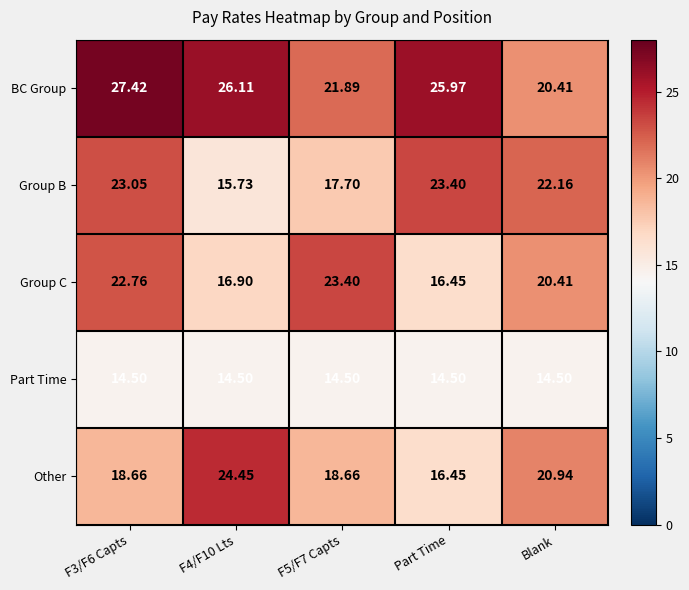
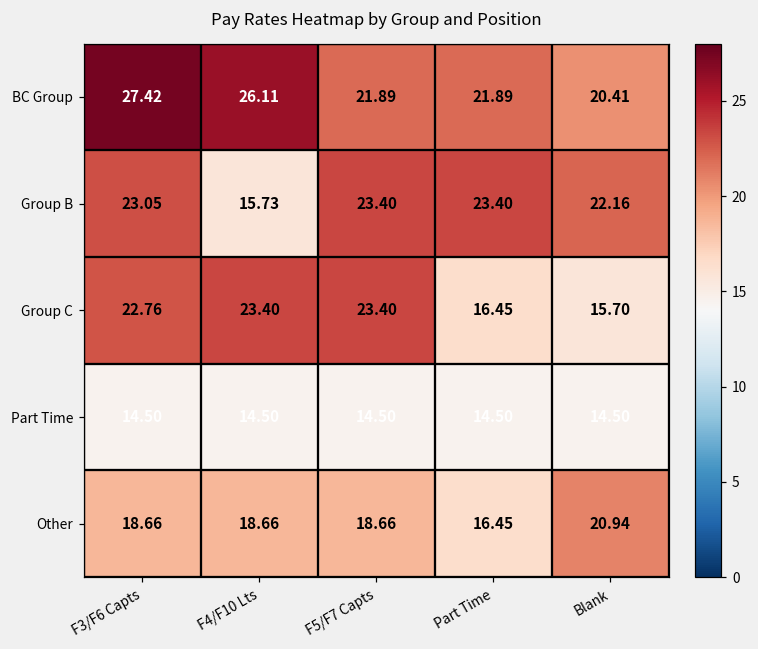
  {
    "BC Group": {
      "F3/F6 Capts": 27.42,
      "F4/F10 Lts": 26.11,
      "F5/F7 Capts": 21.89,
-     "Part Time": 25.97,
+     "Part Time": 21.89,
      "Blank": 20.41
    },
    "Group B": {
      "F3/F6 Capts": 23.05,
      "F4/F10 Lts": 15.73,
-     "F5/F7 Capts": 17.70,
+     "F5/F7 Capts": 23.40,
      "Part Time": 23.40,
      "Blank": 22.16
    },
    "Group C": {
      "F3/F6 Capts": 22.76,
-     "F4/F10 Lts": 16.90,
+     "F4/F10 Lts": 23.40,
      "F5/F7 Capts": 23.40,
      "Part Time": 16.45,
-     "Blank": 20.41
+     "Blank": 15.70
    },
    "Other": {
      "F3/F6 Capts": 18.66,
-     "F4/F10 Lts": 24.45,
+     "F4/F10 Lts": 18.66,
      "F5/F7 Capts": 18.66,
      "Part Time": 16.45,
      "Blank": 20.94
    }
  }
